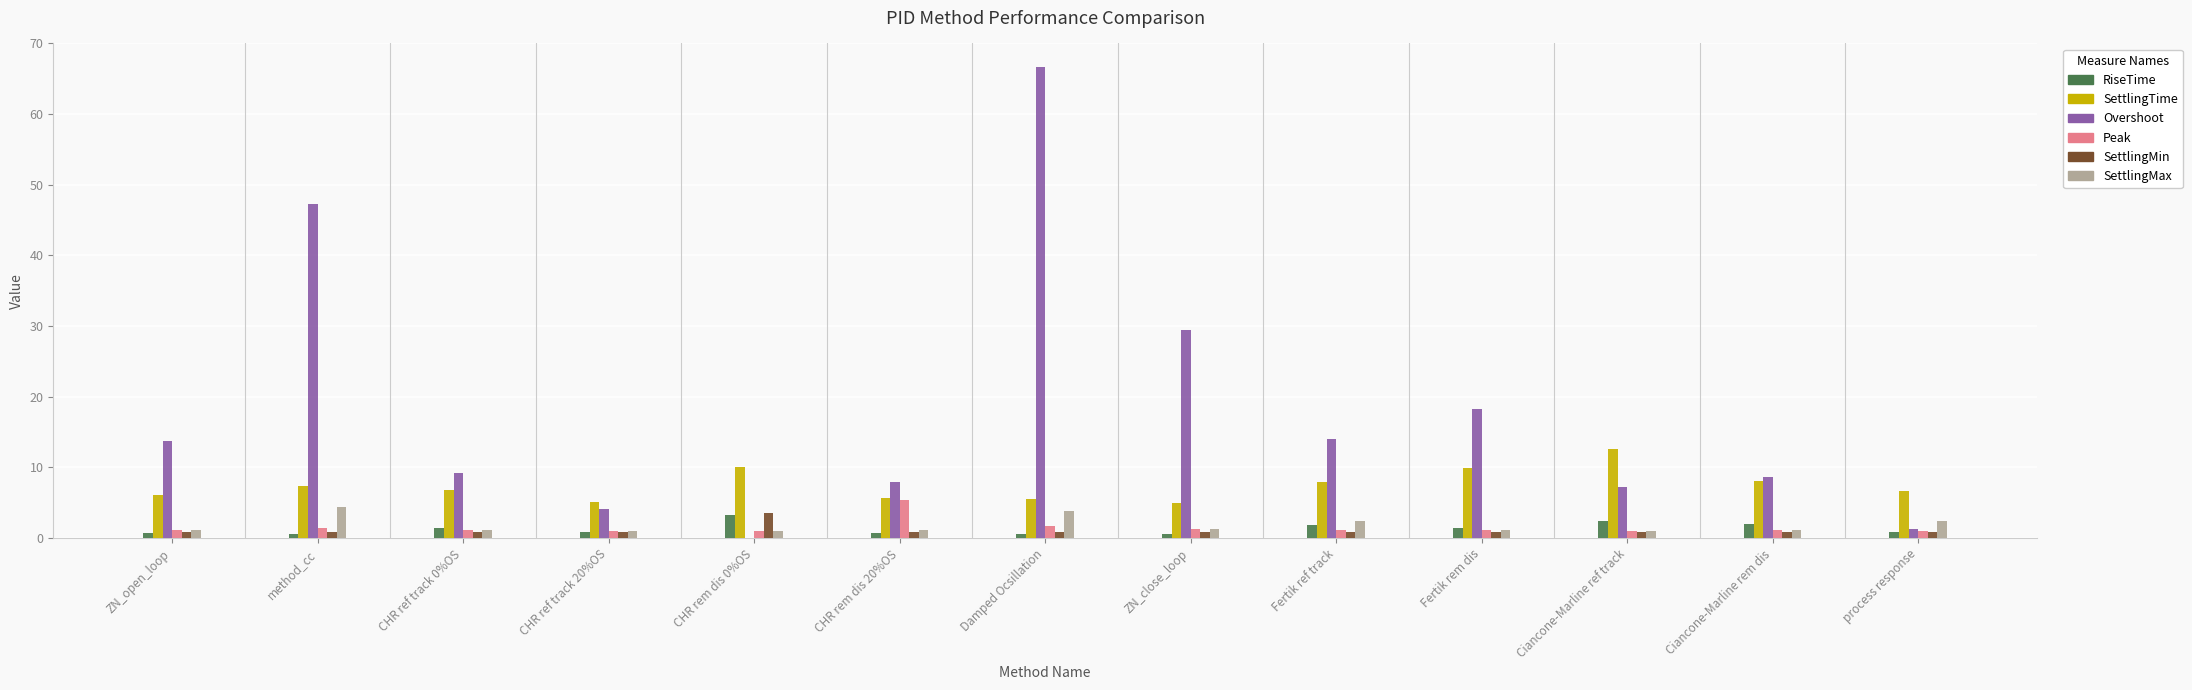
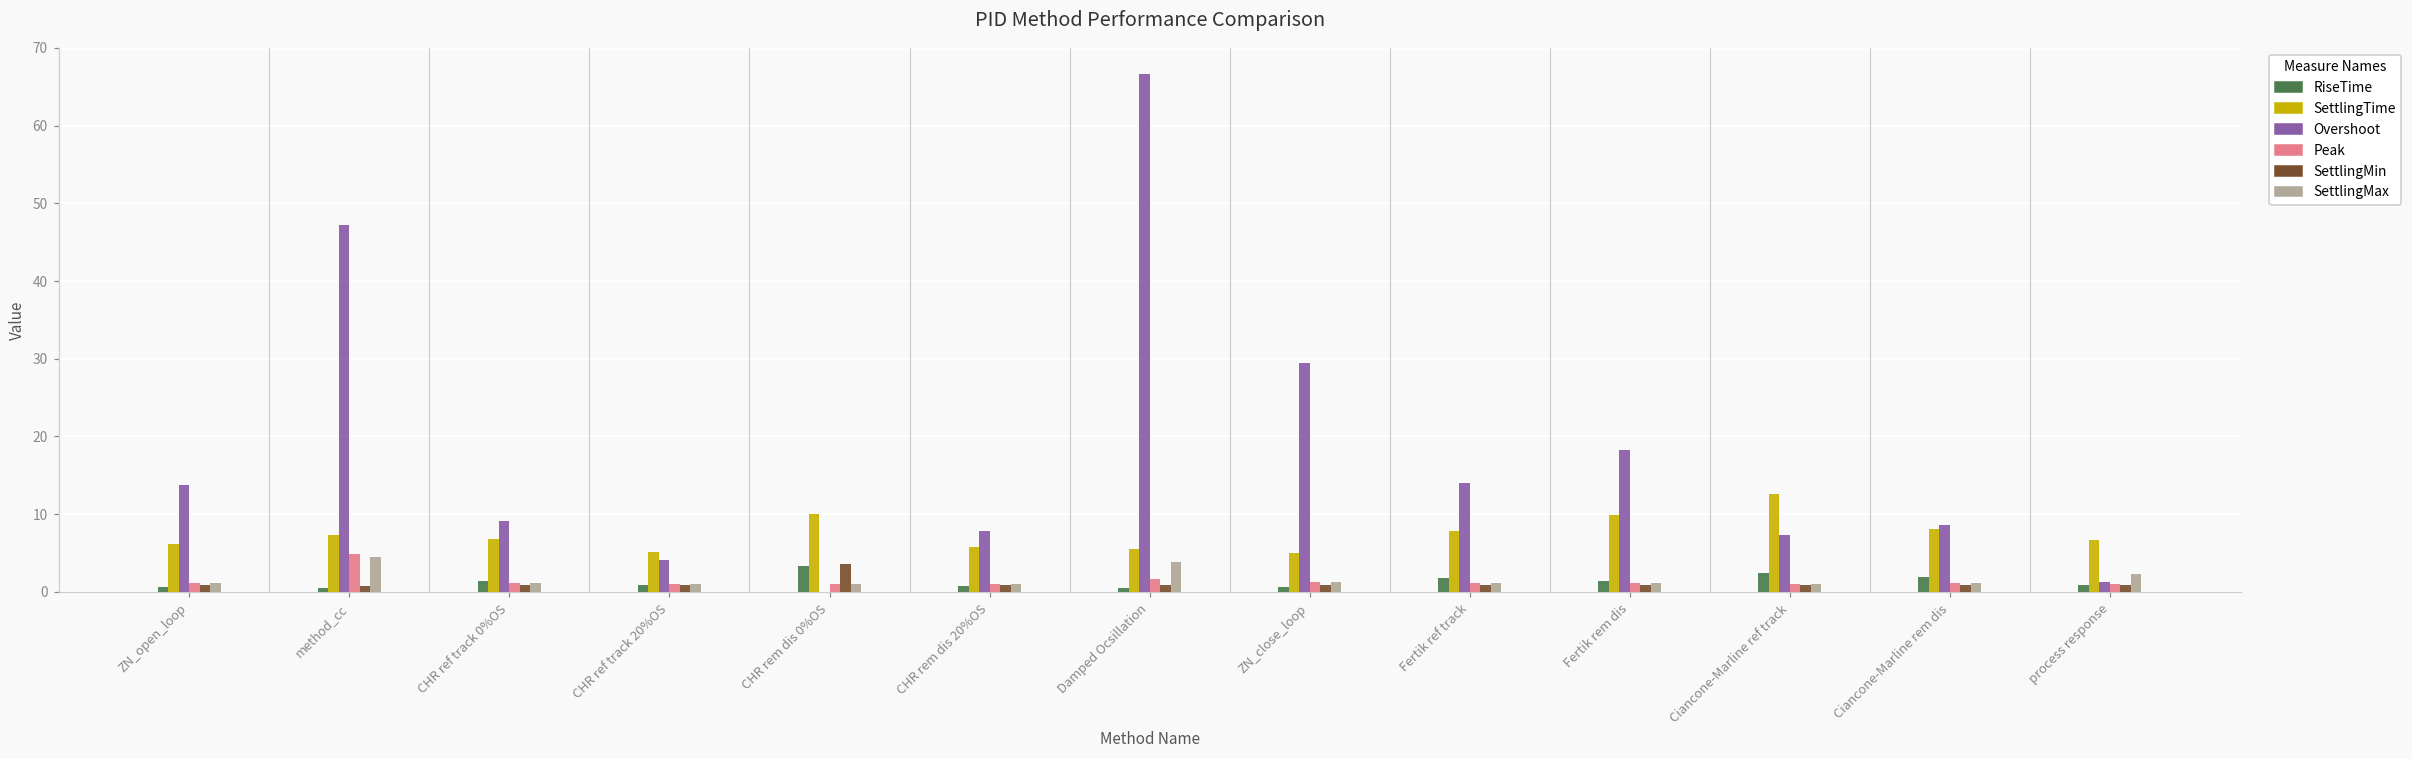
  {
    "RiseTime": {
      "ZN_open_loop": 1,
      "method_cc": 1,
      "CHR ref track 0%OS": 1,
      "CHR ref track 20%OS": 1,
      "CHR rem dis 0%OS": 3,
      "CHR rem dis 20%OS": 1,
      "Damped Ocsillation": 1,
      "ZN_close_loop": 1,
      "Fertik ref track": 2,
      "Fertik rem dis": 1,
      "Ciancone-Marline ref track": 2,
      "Ciancone-Marline rem dis": 2,
      "process response": 1
    },
    "SettlingTime": {
      "ZN_open_loop": 6,
      "method_cc": 7,
      "CHR ref track 0%OS": 7,
      "CHR ref track 20%OS": 5,
      "CHR rem dis 0%OS": 10,
      "CHR rem dis 20%OS": 6,
      "Damped Ocsillation": 5,
      "ZN_close_loop": 5,
      "Fertik ref track": 8,
      "Fertik rem dis": 10,
      "Ciancone-Marline ref track": 13,
      "Ciancone-Marline rem dis": 8,
      "process response": 7
    },
    "Overshoot": {
      "ZN_open_loop": 14,
      "method_cc": 47,
      "CHR ref track 0%OS": 9,
      "CHR ref track 20%OS": 4,
      "CHR rem dis 0%OS": 0,
      "CHR rem dis 20%OS": 8,
      "Damped Ocsillation": 67,
      "ZN_close_loop": 29,
      "Fertik ref track": 14,
      "Fertik rem dis": 18,
      "Ciancone-Marline ref track": 7,
      "Ciancone-Marline rem dis": 9,
      "process response": 1
    },
    "Peak": {
      "ZN_open_loop": 1,
-     "method_cc": 1,
+     "method_cc": 5,
      "CHR ref track 0%OS": 1,
      "CHR ref track 20%OS": 1,
      "CHR rem dis 0%OS": 1,
-     "CHR rem dis 20%OS": 5,
+     "CHR rem dis 20%OS": 1,
      "Damped Ocsillation": 2,
      "ZN_close_loop": 1,
      "Fertik ref track": 1,
      "Fertik rem dis": 1,
      "Ciancone-Marline ref track": 1,
      "Ciancone-Marline rem dis": 1,
      "process response": 1
    },
    "SettlingMin": {
      "ZN_open_loop": 1,
      "method_cc": 1,
      "CHR ref track 0%OS": 1,
      "CHR ref track 20%OS": 1,
      "CHR rem dis 0%OS": 4,
      "CHR rem dis 20%OS": 1,
      "Damped Ocsillation": 1,
      "ZN_close_loop": 1,
      "Fertik ref track": 1,
      "Fertik rem dis": 1,
      "Ciancone-Marline ref track": 1,
      "Ciancone-Marline rem dis": 1,
      "process response": 1
    },
    "SettlingMax": {
      "ZN_open_loop": 1,
      "method_cc": 4,
      "CHR ref track 0%OS": 1,
      "CHR ref track 20%OS": 1,
      "CHR rem dis 0%OS": 1,
      "CHR rem dis 20%OS": 1,
      "Damped Ocsillation": 4,
      "ZN_close_loop": 1,
-     "Fertik ref track": 2,
+     "Fertik ref track": 1,
      "Fertik rem dis": 1,
      "Ciancone-Marline ref track": 1,
      "Ciancone-Marline rem dis": 1,
      "process response": 2
    }
  }
